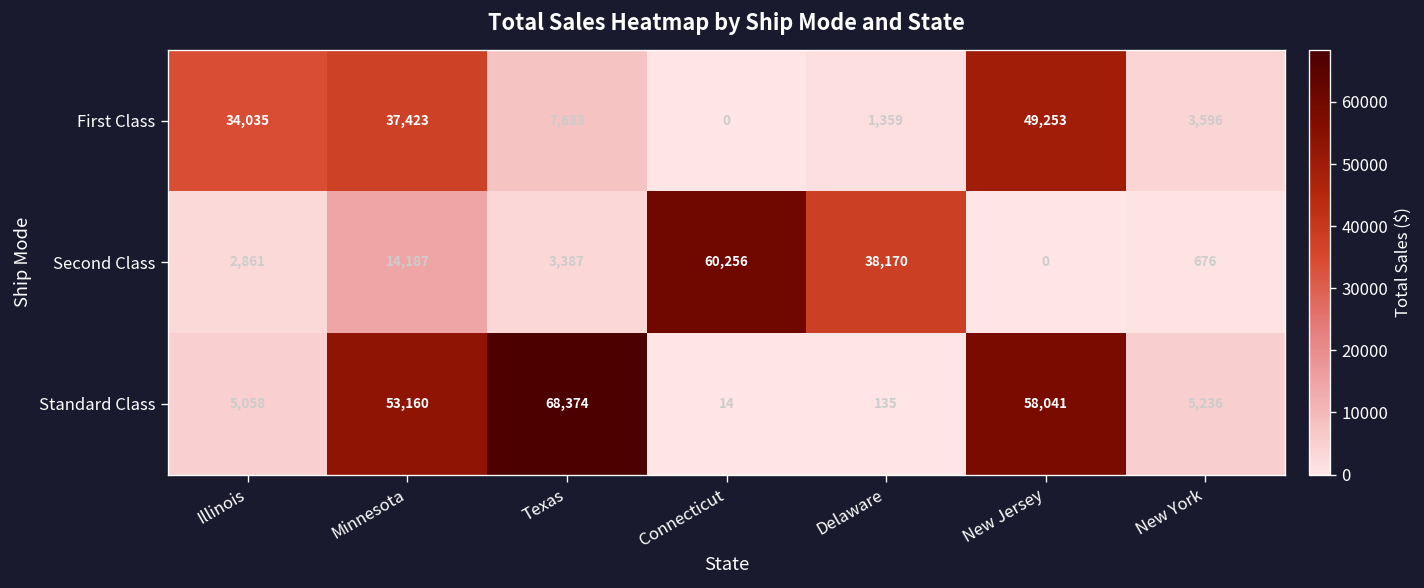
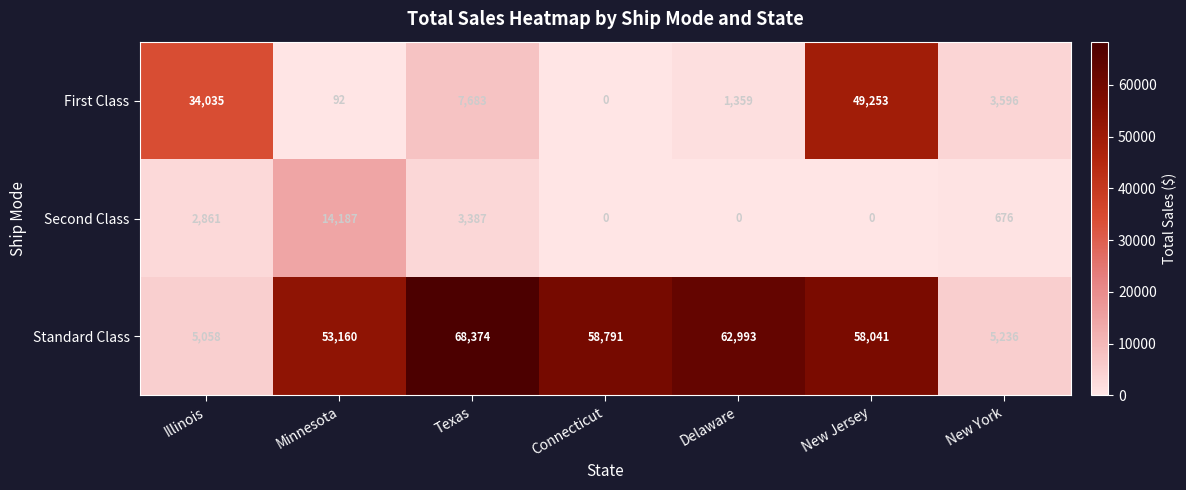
  {
    "First Class": {
      "Illinois": "34,035",
-     "Minnesota": "37,423",
+     "Minnesota": "92",
      "Connecticut": "0",
      "Delaware": "1,359",
      "New Jersey": "49,253"
    },
    "Second Class": {
      "Illinois": "2,861",
-     "Connecticut": "60,256",
-     "Delaware": "38,170",
+     "Connecticut": "0",
+     "Delaware": "0",
      "New Jersey": "0",
      "New York": "676"
    },
    "Standard Class": {
      "Minnesota": "53,160",
      "Texas": "68,374",
-     "Connecticut": "14",
-     "Delaware": "135",
+     "Connecticut": "58,791",
+     "Delaware": "62,993",
      "New Jersey": "58,041"
    }
  }
